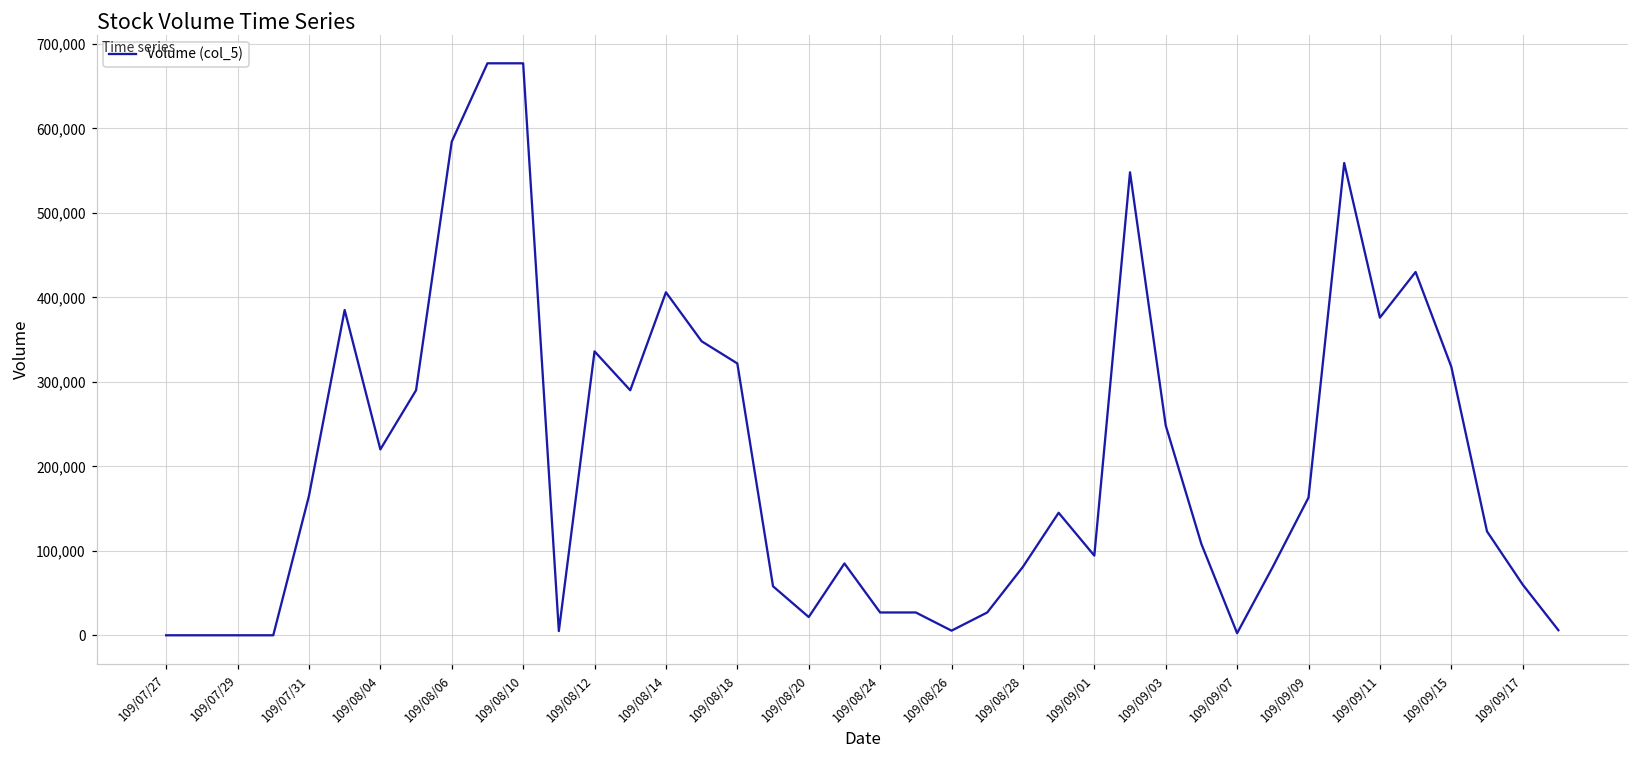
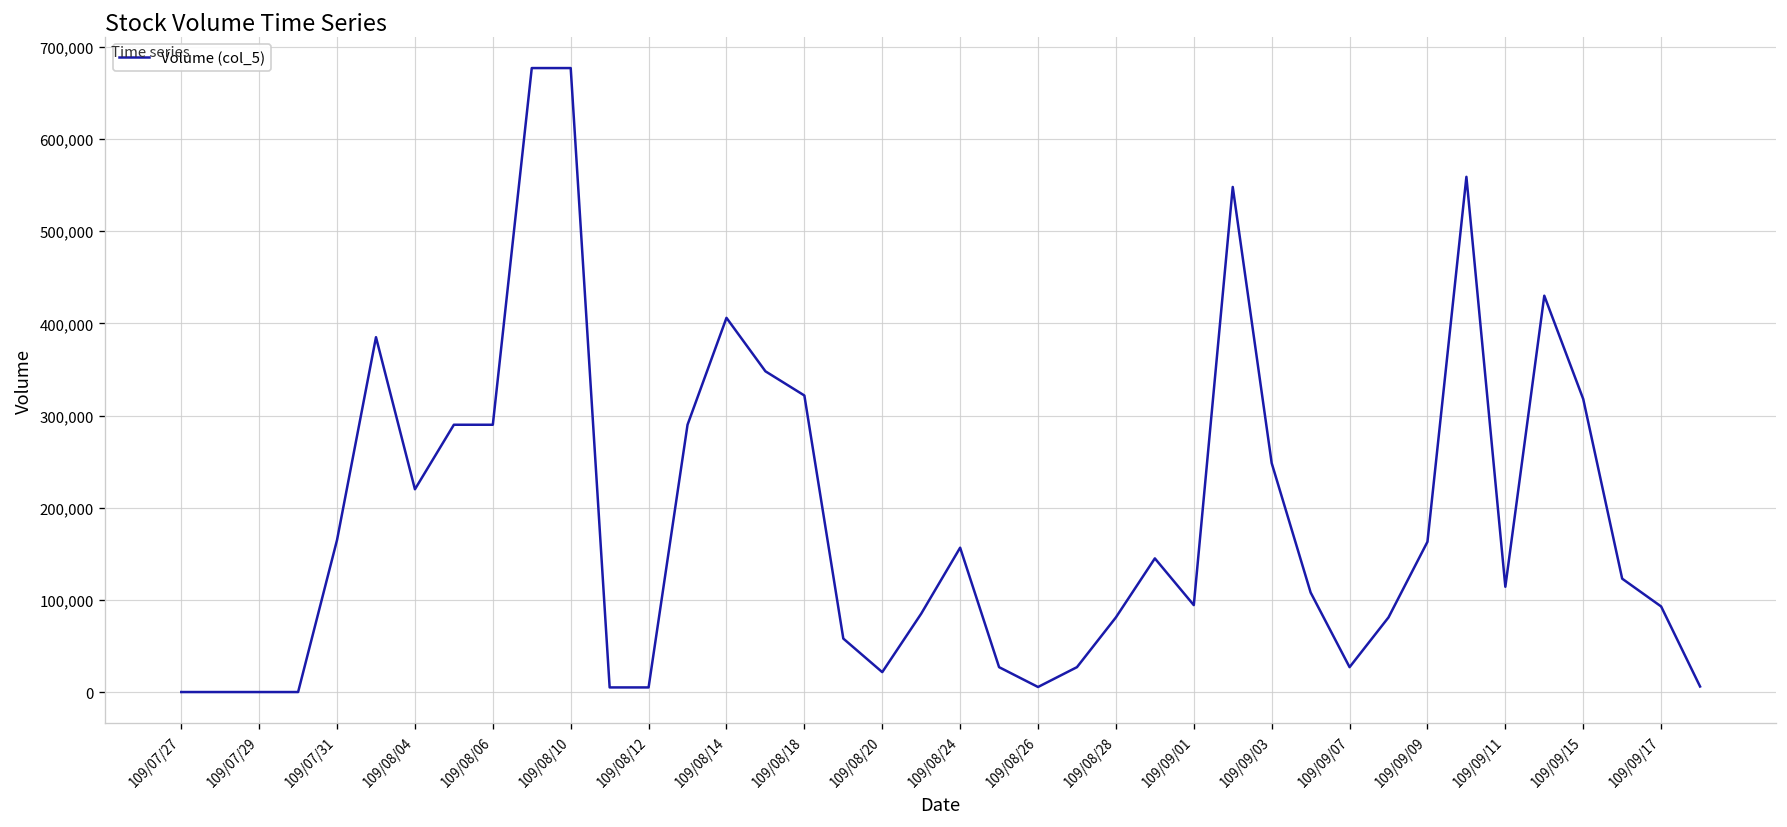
  {
    "109/07/27": "0",
    "109/07/29": "0",
    "109/07/31": "170,000",
    "109/08/04": "220,000",
-   "109/08/06": "580,000",
+   "109/08/06": "290,000",
    "109/08/10": "680,000",
-   "109/08/12": "340,000",
+   "109/08/12": "10,000",
    "109/08/14": "410,000",
    "109/08/18": "320,000",
    "109/08/20": "20,000",
-   "109/08/24": "30,000",
+   "109/08/24": "160,000",
    "109/08/26": "10,000",
    "109/08/28": "80,000",
    "109/09/01": "90,000",
    "109/09/03": "250,000",
-   "109/09/07": "0",
+   "109/09/07": "30,000",
    "109/09/09": "160,000",
-   "109/09/11": "380,000",
+   "109/09/11": "110,000",
    "109/09/15": "320,000",
-   "109/09/17": "60,000"
+   "109/09/17": "90,000"
  }
